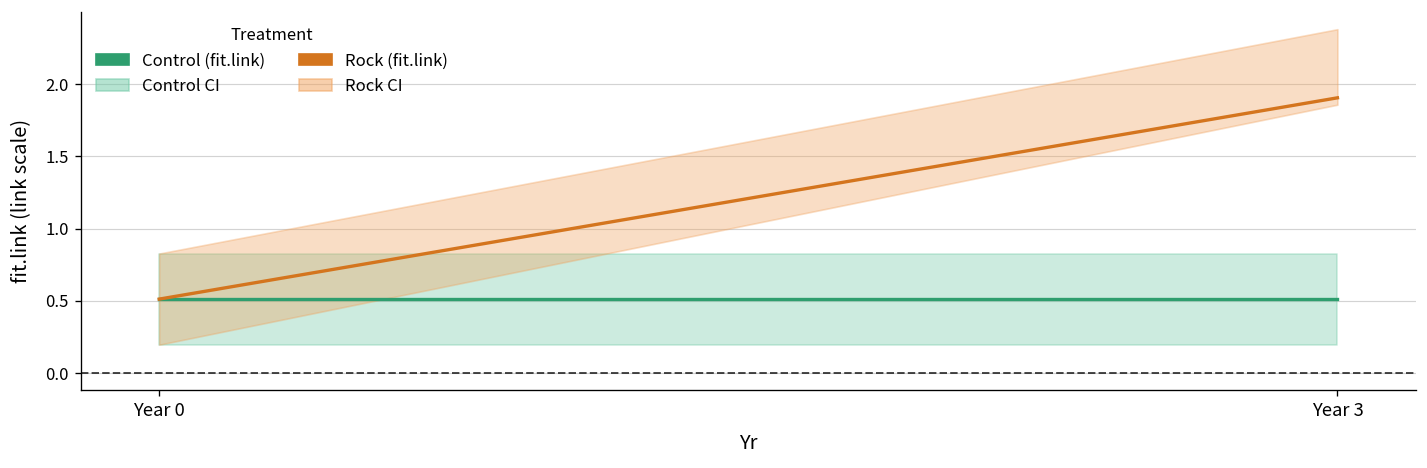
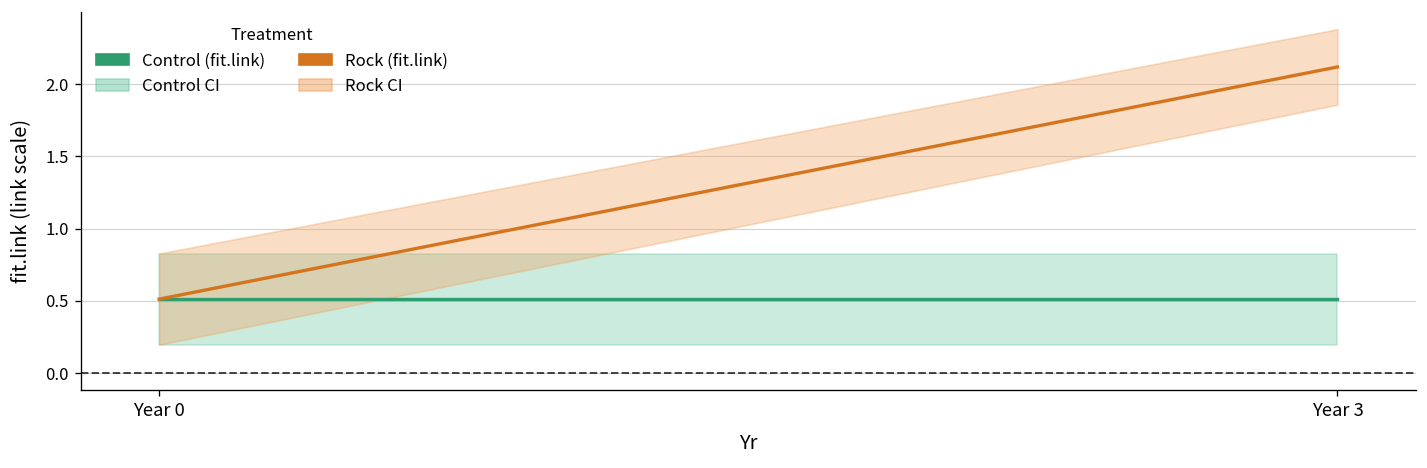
  {
    "Control (fit.link)": {
      "Year 3": 0.51
    },
    "Control CI": {
      "Year 3": 0.83
    },
    "Rock (fit.link)": {
-     "Year 3": 1.91
+     "Year 3": 2.12
    }
  }
